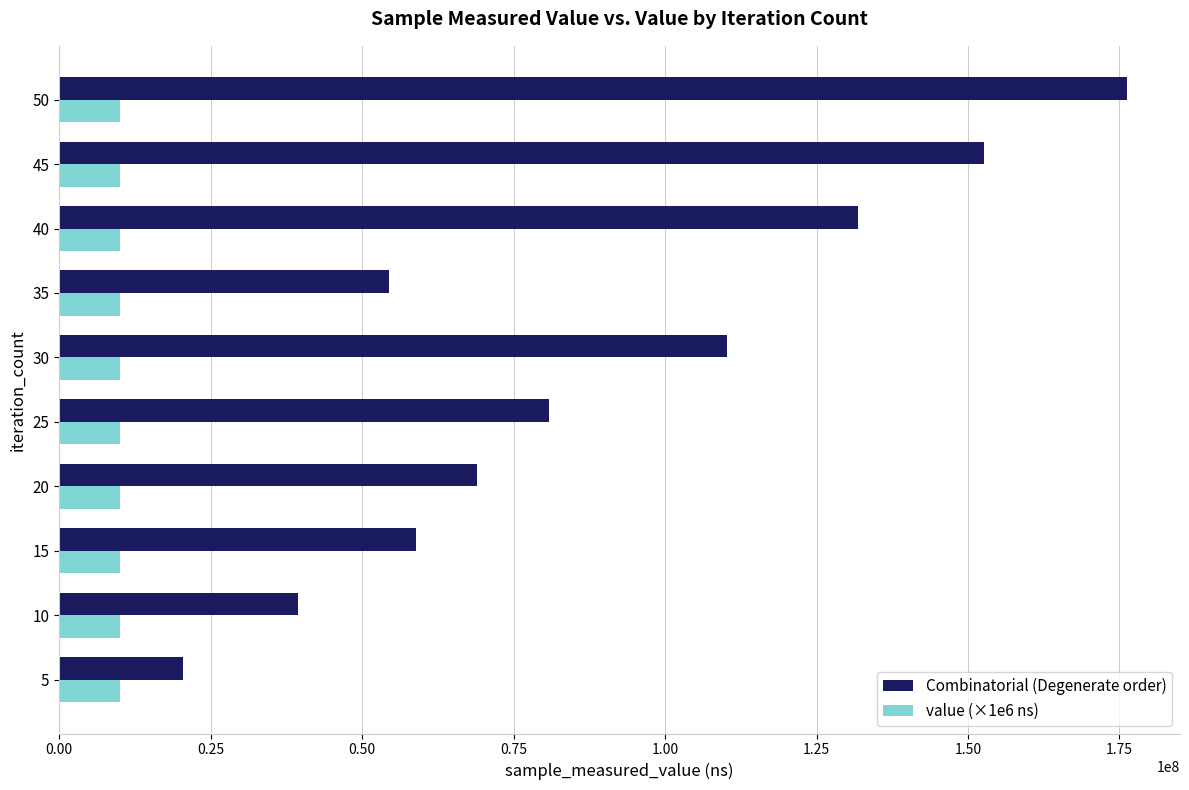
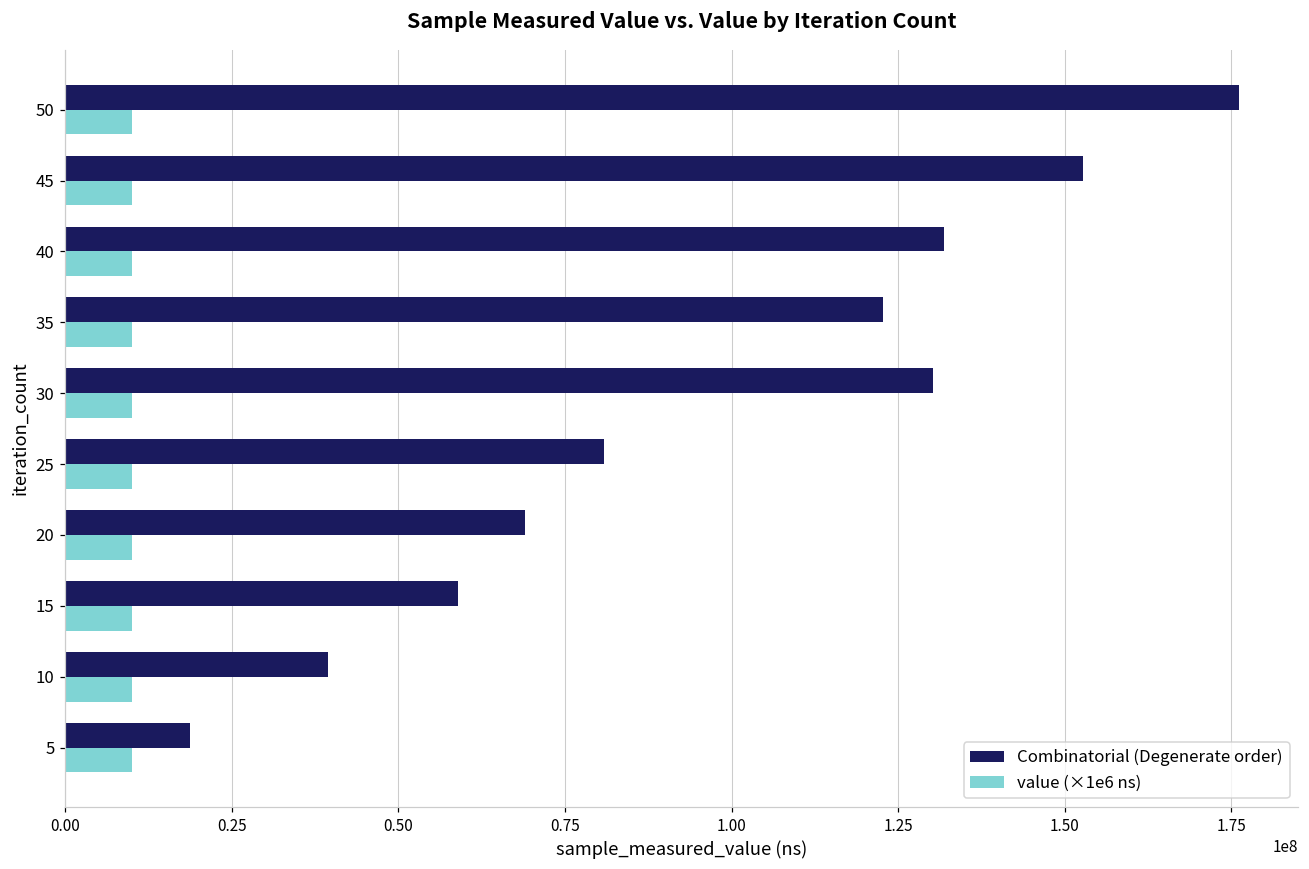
  {
    "Combinatorial (Degenerate order)": {
      "50": 176000000,
      "45": 153000000,
      "40": 132000000,
-     "35": 54000000,
-     "30": 110000000,
+     "35": 123000000,
+     "30": 130000000,
      "25": 81000000,
      "20": 69000000,
      "15": 59000000,
      "10": 39000000,
-     "5": 20000000
+     "5": 19000000
    },
    "value (×1e6 ns)": {
      "50": 10000000,
      "45": 10000000,
      "40": 10000000,
      "35": 10000000,
      "30": 10000000,
      "25": 10000000,
      "20": 10000000,
      "15": 10000000,
      "10": 10000000,
      "5": 10000000
    }
  }
